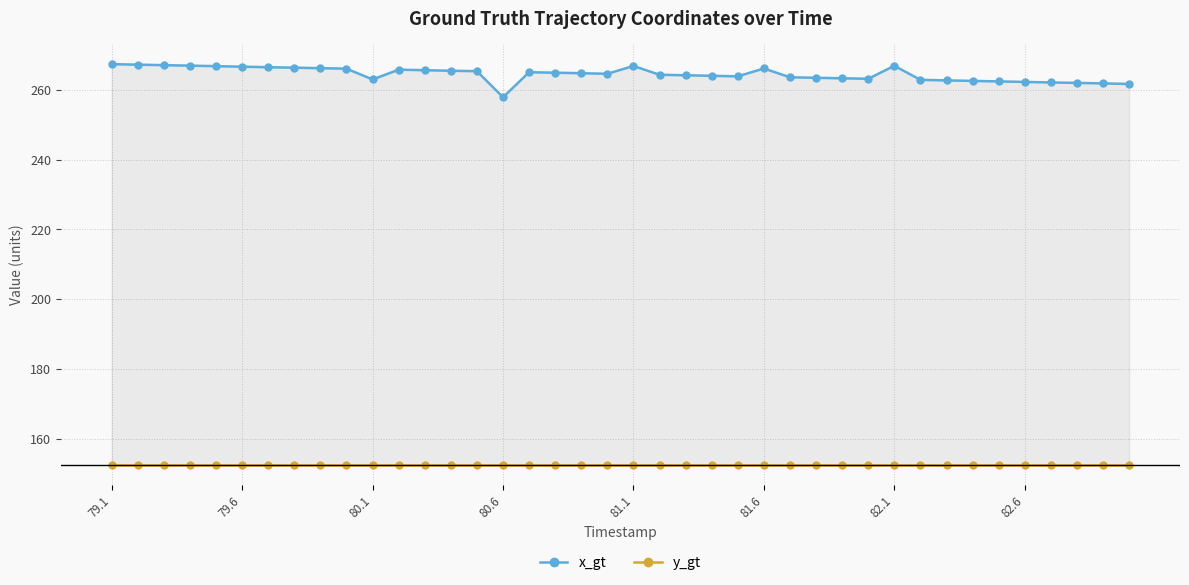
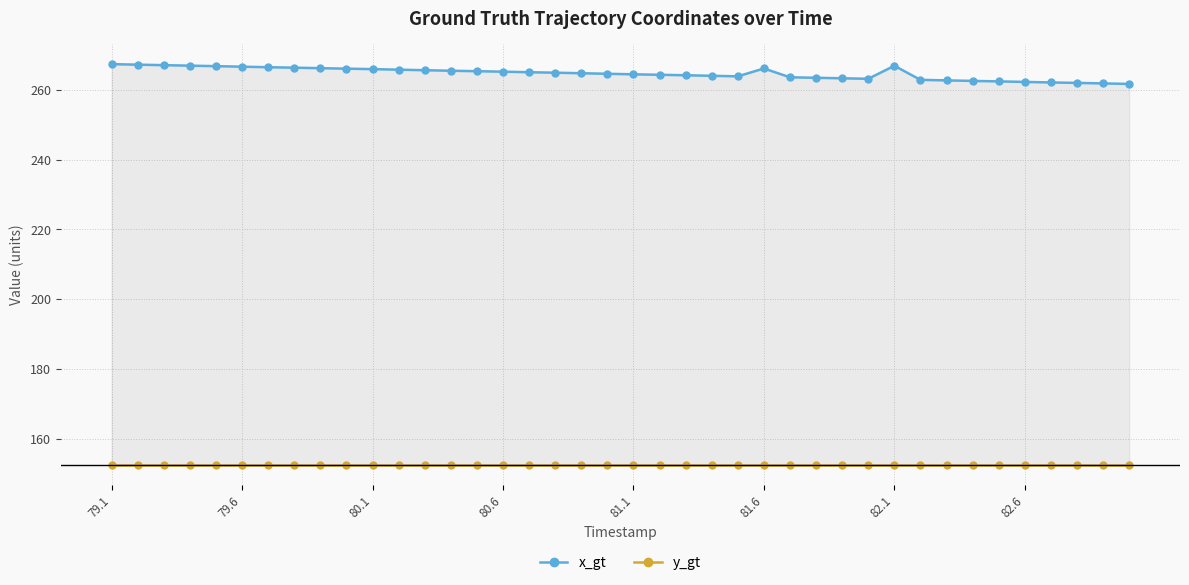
  {
    "x_gt": {
      "79.1": 267,
      "79.6": 267,
-     "80.1": 263,
-     "80.6": 258,
-     "81.1": 267,
+     "80.1": 266,
+     "80.6": 265,
+     "81.1": 264,
      "81.6": 266,
      "82.1": 267,
      "82.6": 262
    },
    "y_gt": {
      "79.1": 152,
      "79.6": 152,
      "80.1": 152,
      "80.6": 152,
      "81.1": 152,
      "81.6": 152,
      "82.1": 152,
      "82.6": 152
    }
  }
